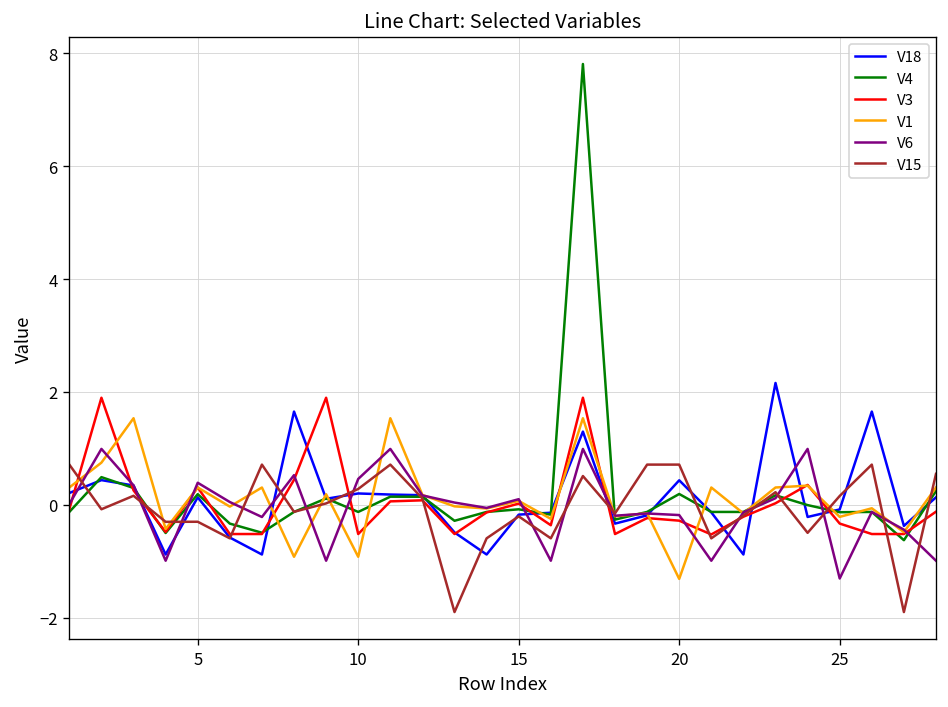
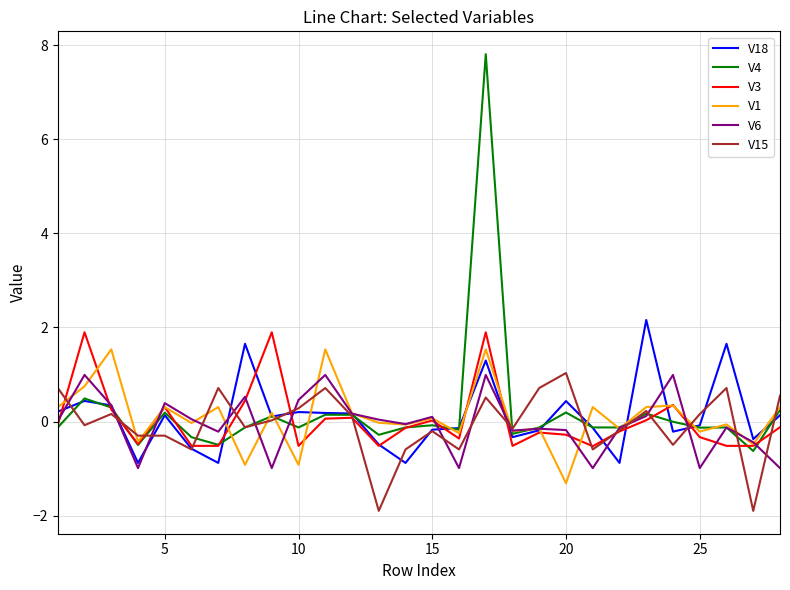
  {
    "V18": {
      "5": 0.1,
      "10": 0.2,
      "20": 0.4
    },
    "V4": {
      "5": 0.2,
      "10": -0.1,
      "15": -0.1,
      "20": 0.2
    },
    "V3": {
      "10": -0.5,
      "20": -0.3,
      "25": -0.3
    },
    "V1": {
      "10": -0.9,
      "20": -1.3,
      "25": -0.2
    },
    "V6": {
      "5": 0.4,
      "10": 0.5,
      "20": -0.2,
-     "25": -1.3
+     "25": -1.0
    },
    "V15": {
      "5": -0.3,
      "10": 0.3,
-     "20": 0.7,
+     "20": 1.0,
      "25": 0.2
    }
  }
